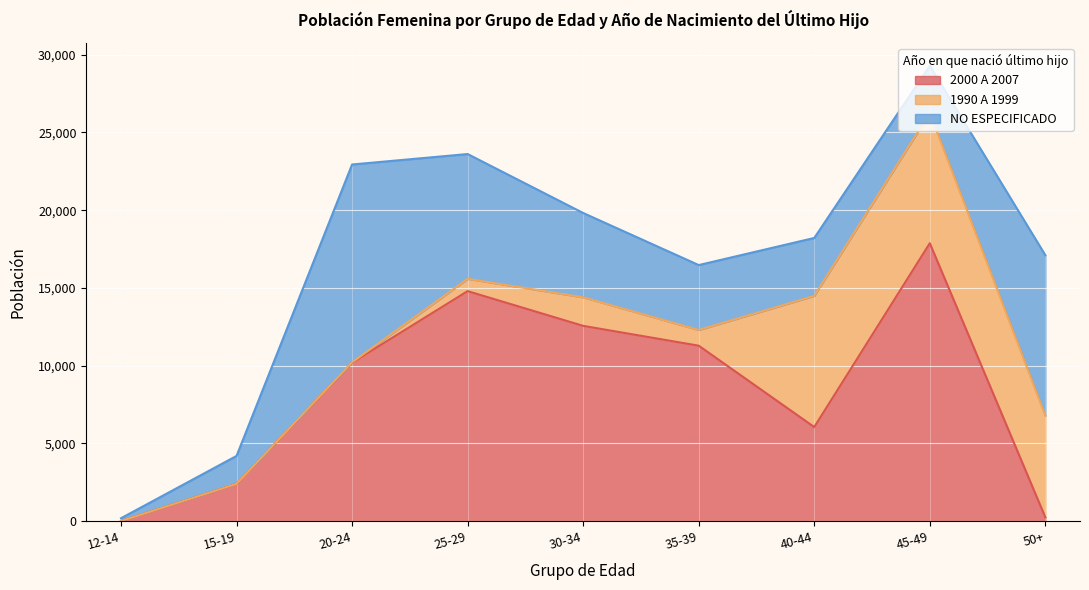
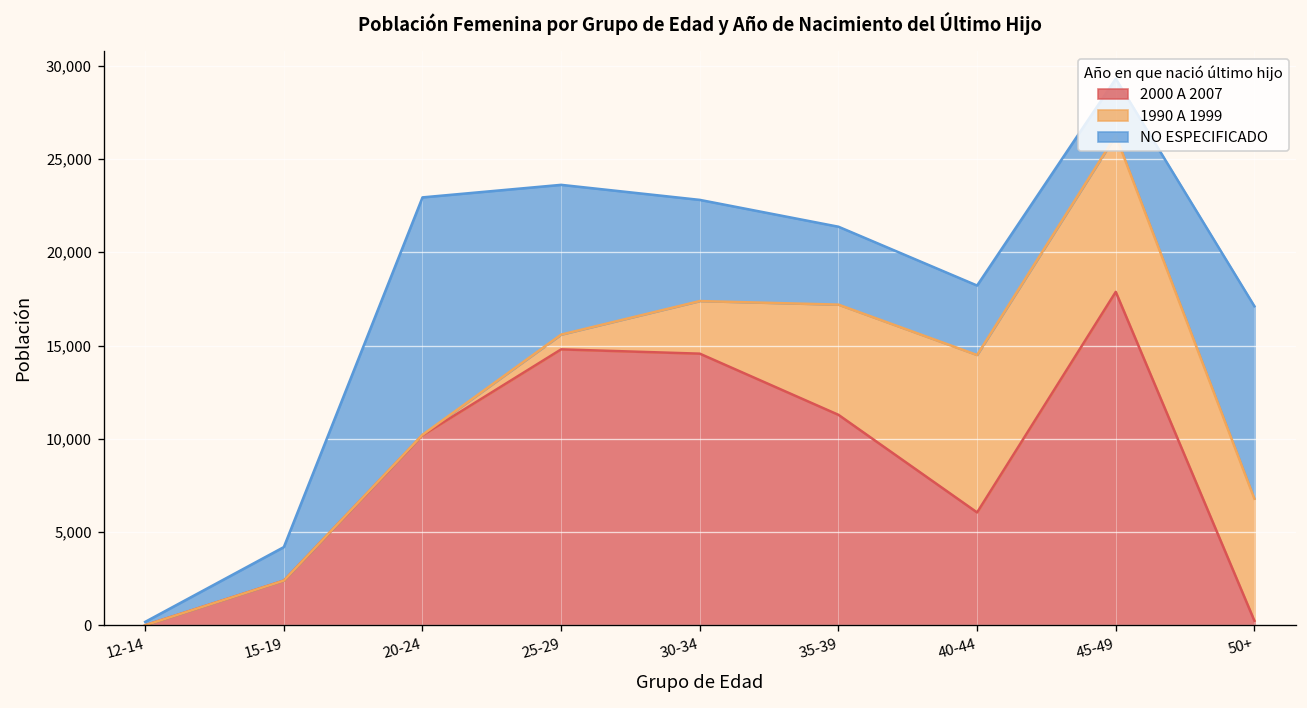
  {
    "2000 A 2007": {
      "25-29": "14,800",
-     "30-34": "12,600",
+     "30-34": "14,600",
      "35-39": "11,300",
      "40-44": "6,100",
      "45-49": "17,900",
      "50+": "300"
    },
    "1990 A 1999": {
      "25-29": "800",
-     "30-34": "1,800",
-     "35-39": "1,000",
+     "30-34": "2,800",
+     "35-39": "5,900",
      "40-44": "8,400",
      "50+": "6,500"
    },
    "NO ESPECIFICADO": {
      "12-14": "200",
      "15-19": "1,800",
      "20-24": "12,700",
      "25-29": "8,000",
      "30-34": "5,400",
      "35-39": "4,200",
      "40-44": "3,700",
      "50+": "10,300"
    }
  }
